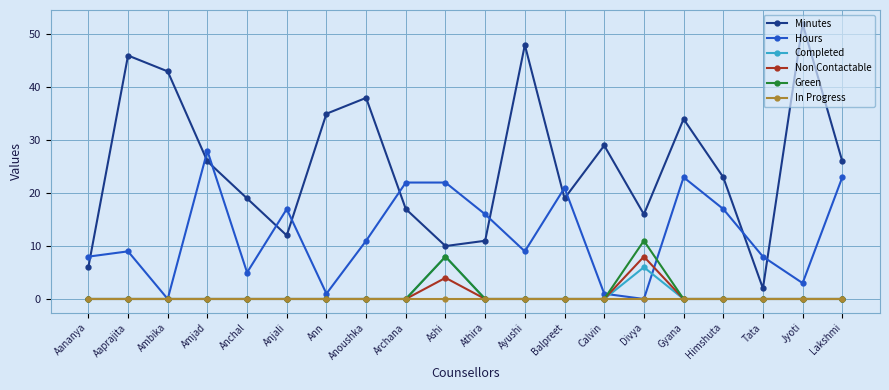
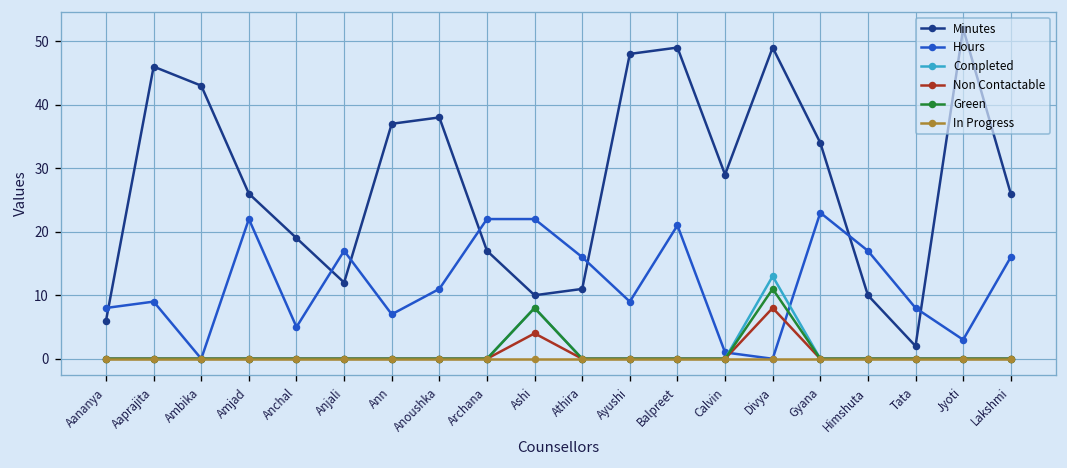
  {
    "Minutes": {
      "Aananya": 6,
      "Aaprajita": 46,
      "Ambika": 43,
      "Amjad": 26,
      "Anchal": 19,
      "Anjali": 12,
-     "Ann": 35,
+     "Ann": 37,
      "Anoushka": 38,
      "Archana": 17,
      "Ashi": 10,
      "Athira": 11,
      "Ayushi": 48,
-     "Balpreet": 19,
+     "Balpreet": 49,
      "Calvin": 29,
-     "Divya": 16,
+     "Divya": 49,
      "Gyana": 34,
-     "Himshuta": 23,
+     "Himshuta": 10,
      "Tata": 2,
      "Lakshmi": 26
    },
    "Hours": {
      "Aananya": 8,
      "Aaprajita": 9,
-     "Amjad": 28,
+     "Amjad": 22,
      "Anchal": 5,
      "Anjali": 17,
-     "Ann": 1,
+     "Ann": 7,
      "Anoushka": 11,
      "Archana": 22,
      "Ashi": 22,
      "Athira": 16,
      "Ayushi": 9,
      "Balpreet": 21,
      "Calvin": 1,
      "Gyana": 23,
      "Himshuta": 17,
      "Tata": 8,
      "Jyoti": 3,
-     "Lakshmi": 23
+     "Lakshmi": 16
    },
    "Completed": {
-     "Divya": 6
+     "Divya": 13
    },
    "Non Contactable": {
      "Ashi": 4,
      "Divya": 8
    },
    "Green": {
      "Divya": 11
    },
    "In Progress": {
      "Ashi": 0
    }
  }
